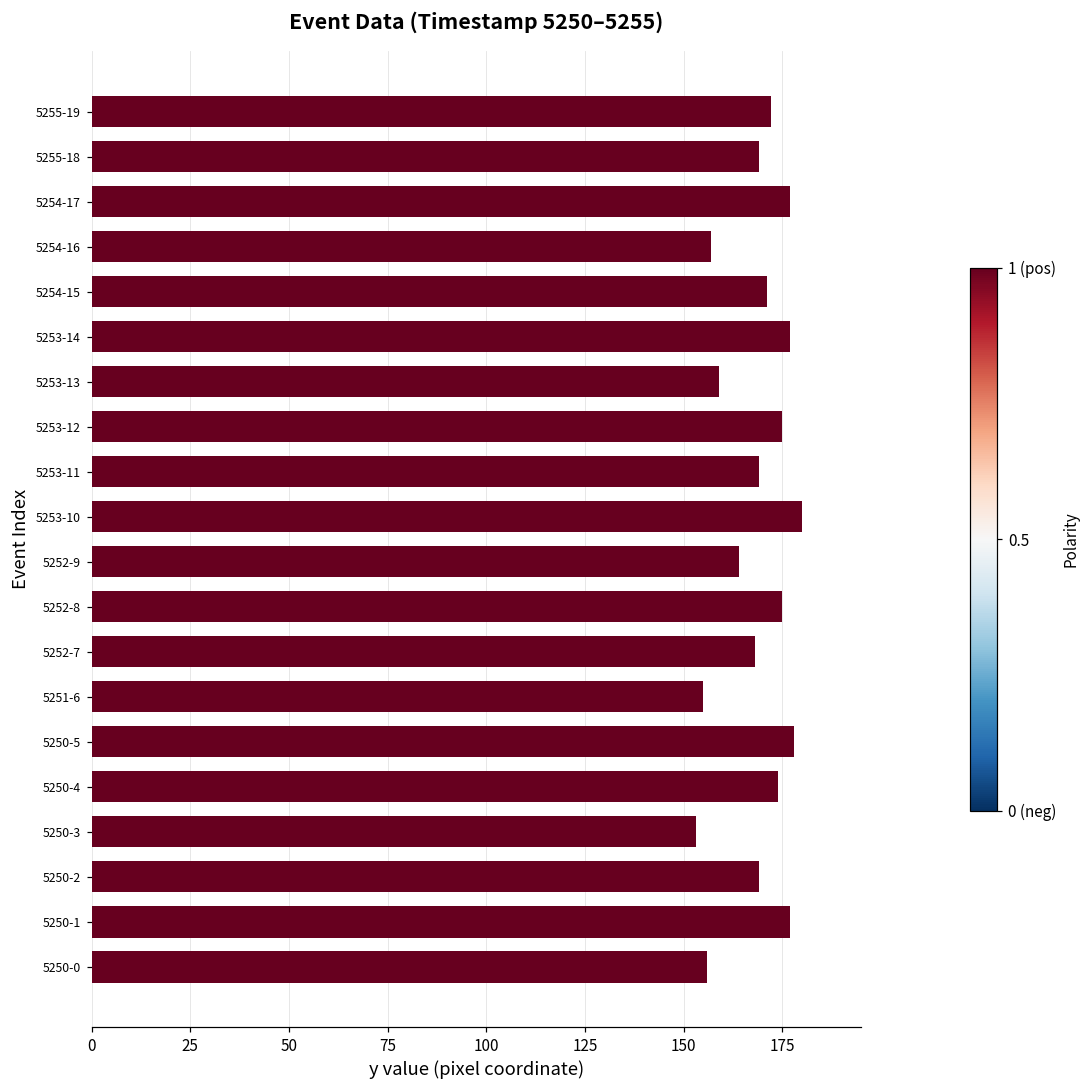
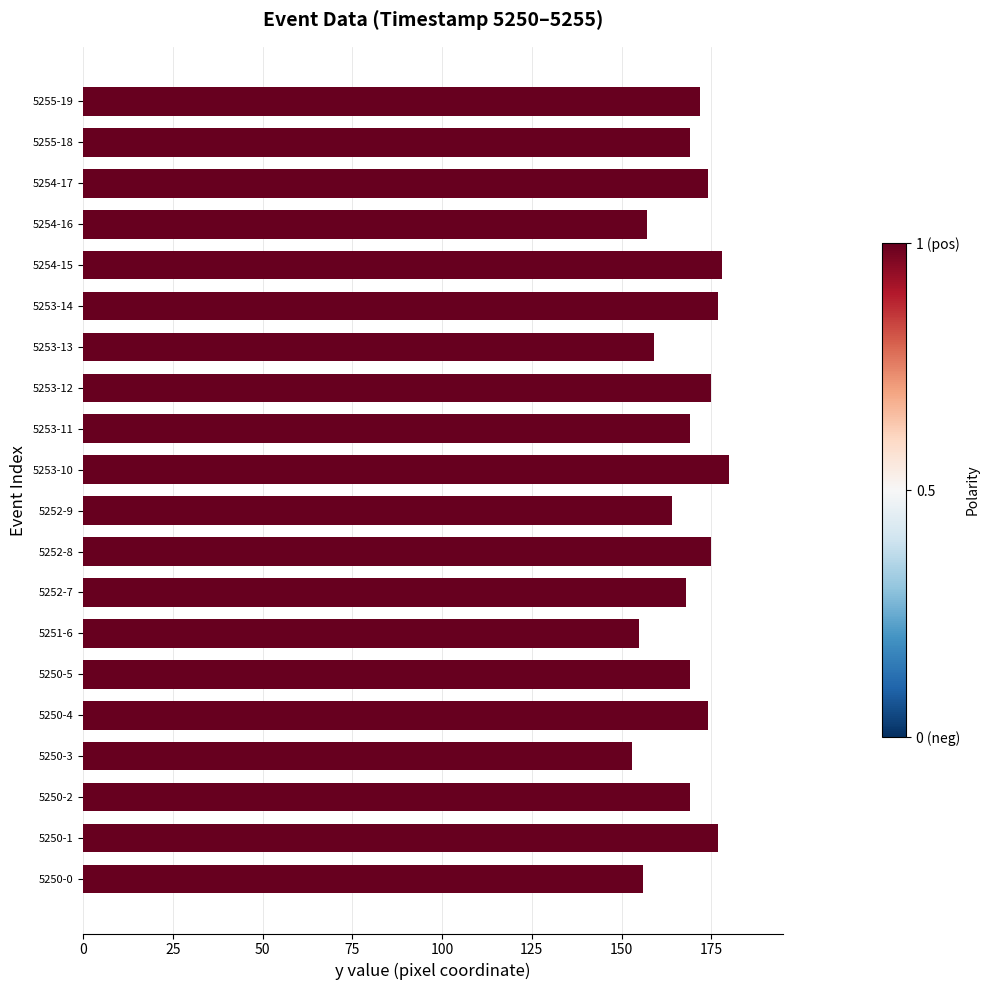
  {
    "5255-19": 172,
    "5255-18": 169,
-   "5254-17": 177,
+   "5254-17": 174,
    "5254-16": 157,
-   "5254-15": 171,
+   "5254-15": 178,
    "5253-14": 177,
    "5253-13": 159,
    "5253-12": 175,
    "5253-11": 169,
    "5253-10": 180,
    "5252-9": 164,
    "5252-8": 175,
    "5252-7": 168,
    "5251-6": 155,
-   "5250-5": 178,
+   "5250-5": 169,
    "5250-4": 174,
    "5250-3": 153,
    "5250-2": 169,
    "5250-1": 177,
    "5250-0": 156
  }
